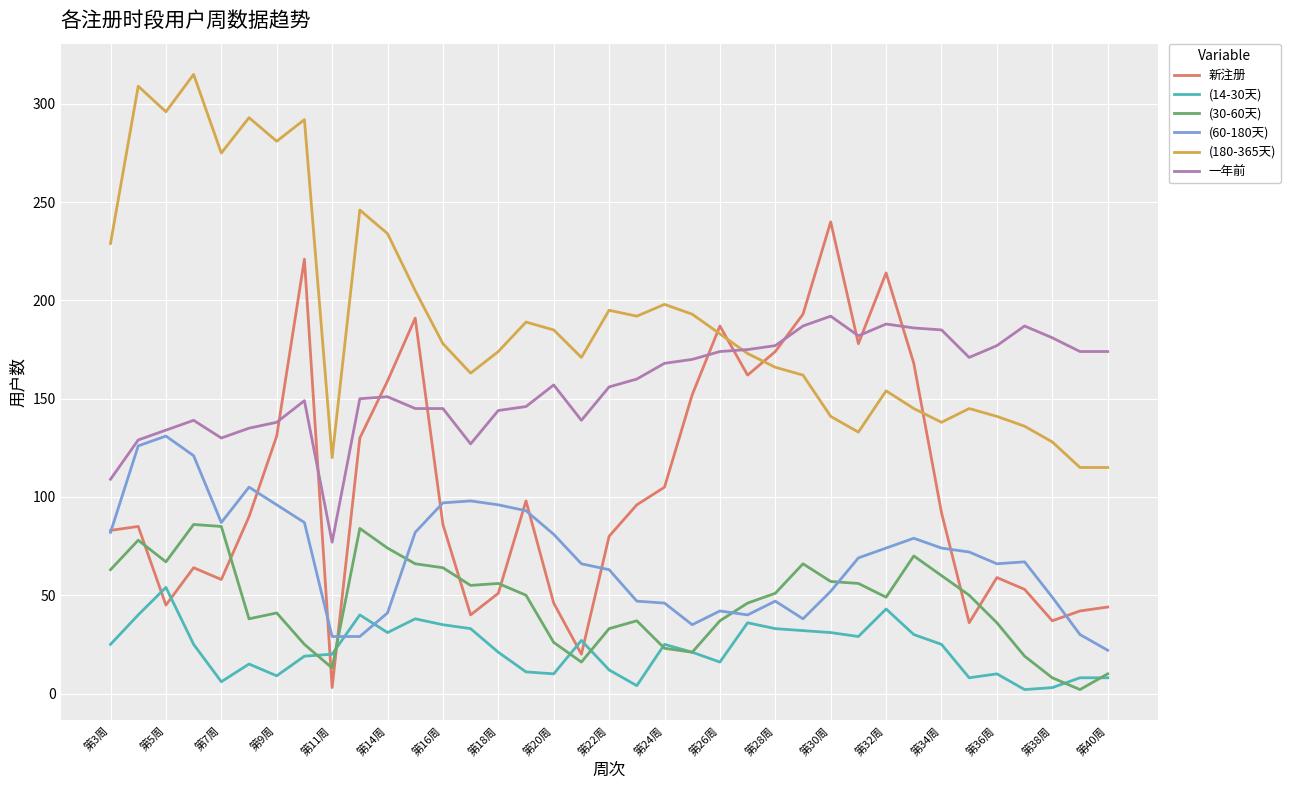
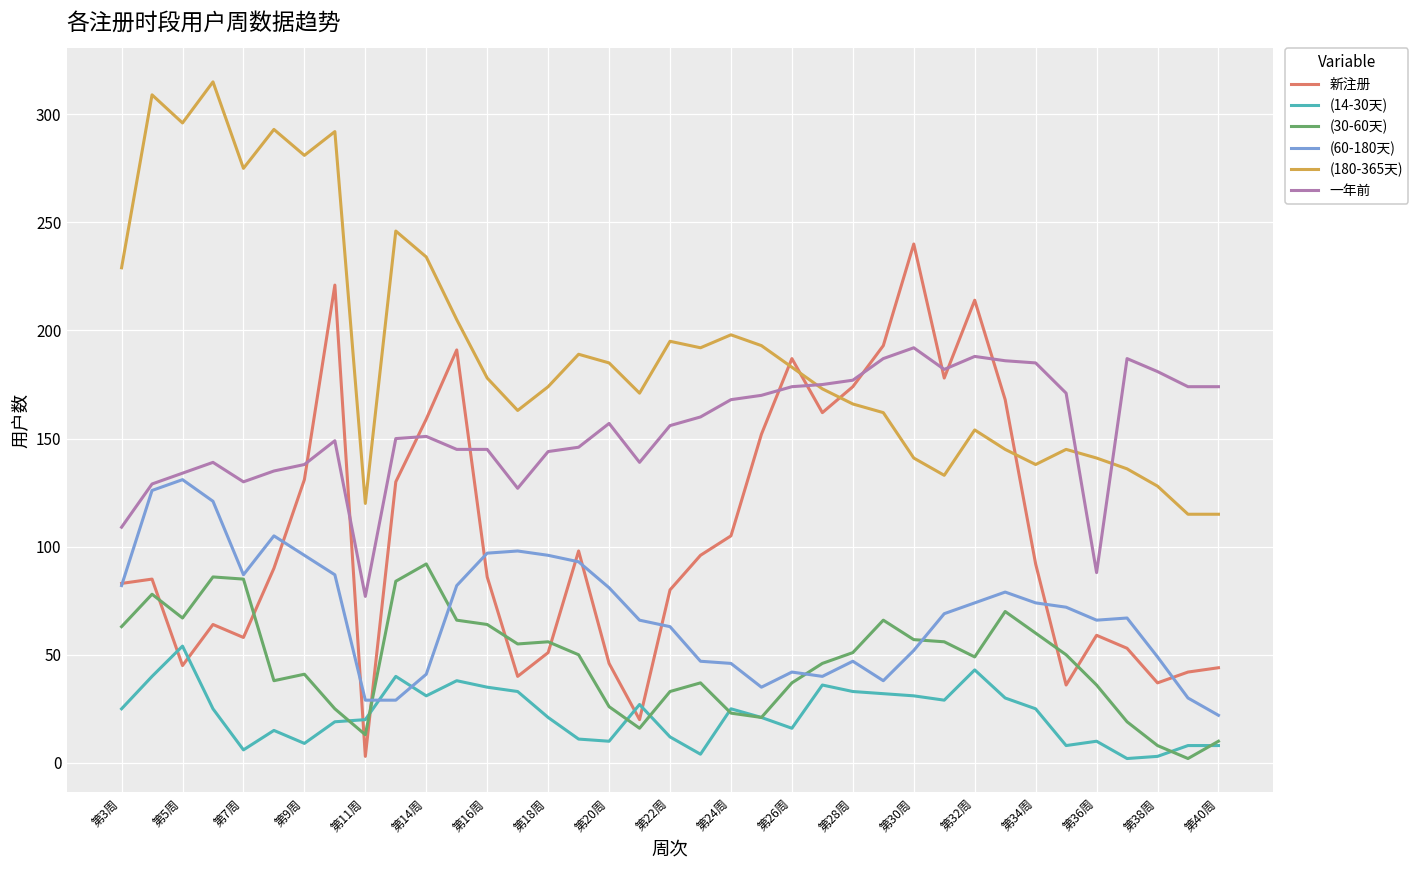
  {
    "(14-30天)": {
      "第3周": 25,
      "第5周": 54,
      "第7周": 6,
      "第9周": 9,
      "第11周": 20,
      "第14周": 31,
      "第16周": 35,
      "第18周": 21,
      "第20周": 10,
      "第22周": 12,
      "第24周": 25,
      "第26周": 16,
      "第28周": 33,
      "第30周": 31,
      "第32周": 43,
      "第34周": 25,
      "第36周": 10,
      "第38周": 3,
      "第40周": 8
    },
    "(30-60天)": {
      "第3周": 63,
      "第5周": 67,
      "第7周": 85,
      "第9周": 41,
      "第11周": 13,
-     "第14周": 74,
+     "第14周": 92,
      "第16周": 64,
      "第18周": 56,
      "第20周": 26,
      "第22周": 33,
      "第24周": 23,
      "第26周": 37,
      "第28周": 51,
      "第30周": 57,
      "第32周": 49,
      "第34周": 60,
      "第36周": 36,
      "第38周": 8,
      "第40周": 10
    },
    "(60-180天)": {
      "第5周": 131,
      "第7周": 87,
      "第9周": 96,
      "第11周": 29,
      "第14周": 41,
      "第16周": 97,
      "第18周": 96,
      "第20周": 81,
      "第22周": 63,
      "第24周": 46,
      "第26周": 42,
      "第28周": 47,
      "第30周": 52,
      "第32周": 74,
      "第34周": 74,
      "第36周": 66,
      "第38周": 49,
      "第40周": 22
    },
    "一年前": {
      "第3周": 109,
      "第5周": 134,
      "第7周": 130,
      "第9周": 138,
      "第11周": 77,
      "第14周": 151,
      "第16周": 145,
      "第18周": 144,
      "第20周": 157,
      "第22周": 156,
      "第24周": 168,
      "第26周": 174,
      "第28周": 177,
      "第30周": 192,
      "第32周": 188,
      "第34周": 185,
-     "第36周": 177,
+     "第36周": 88,
      "第38周": 181,
      "第40周": 174
    }
  }
